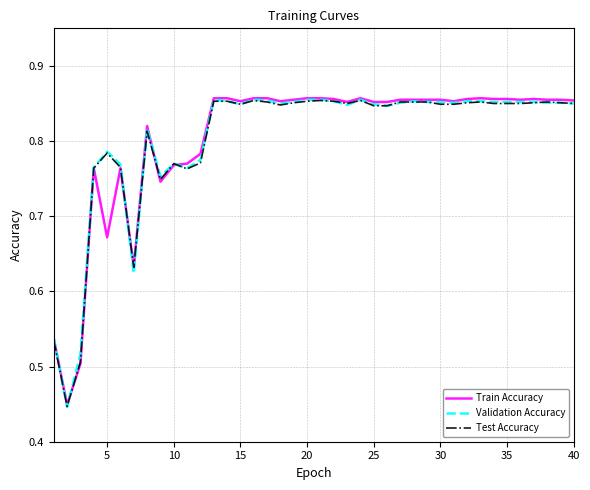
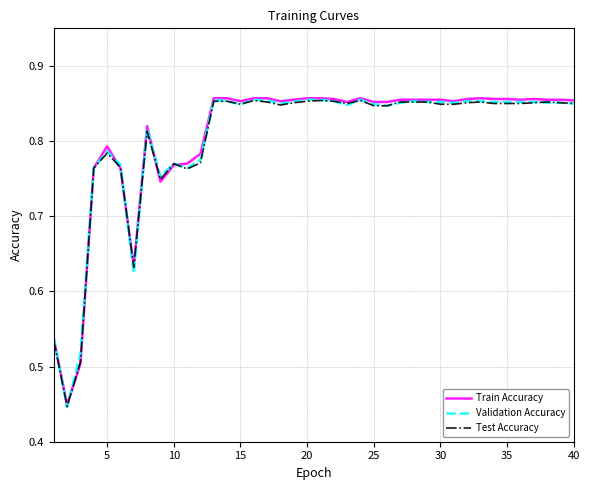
  {
    "Train Accuracy": {
-     "5": 0.67,
+     "5": 0.79,
      "15": 0.85,
      "35": 0.86,
      "40": 0.85
    }
  }
